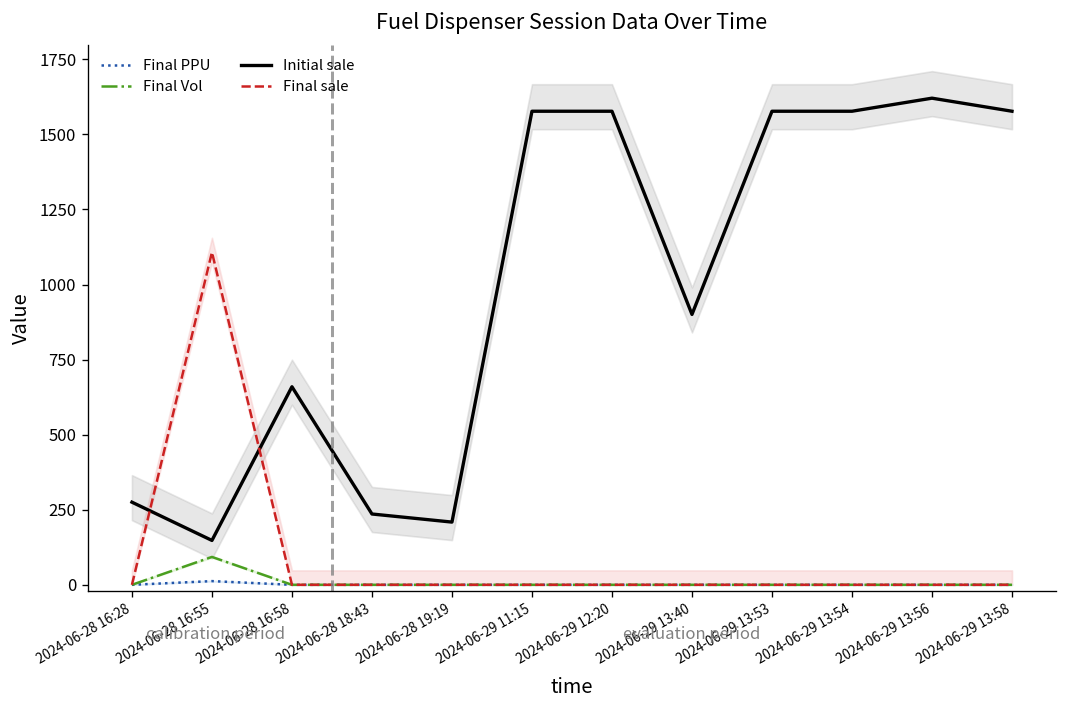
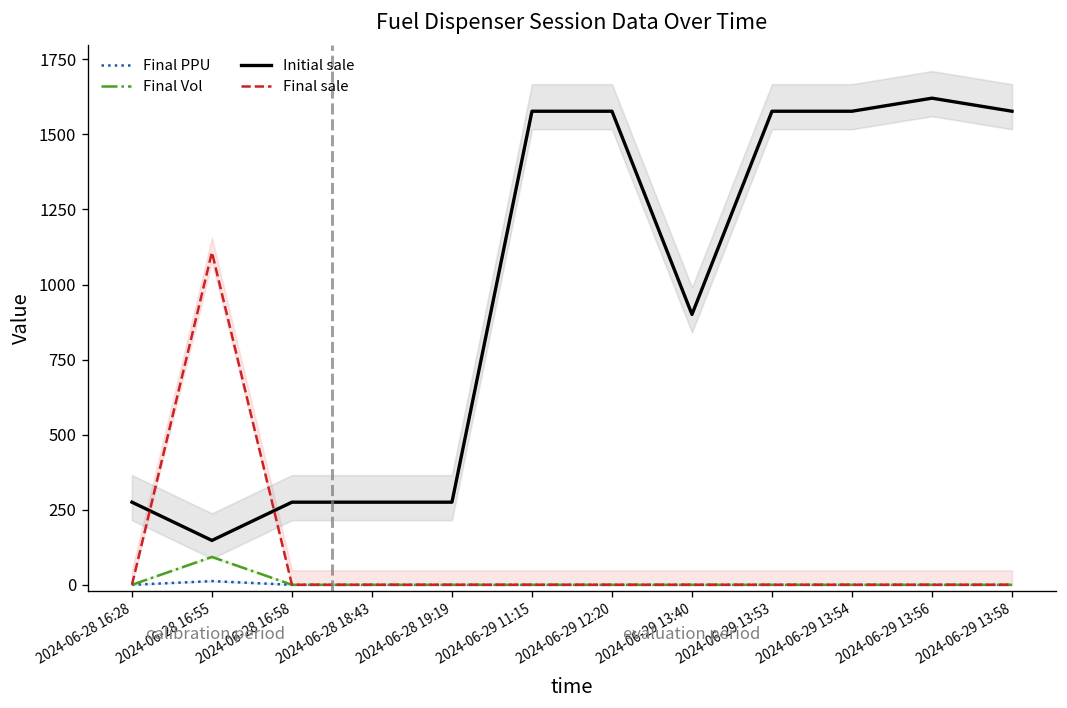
  {
    "Final PPU": {
      "2024-06-28 16:55": 10
    },
    "Initial sale": {
      "2024-06-28 16:28": 280,
      "2024-06-28 16:55": 150,
-     "2024-06-28 16:58": 660,
-     "2024-06-28 18:43": 240,
-     "2024-06-28 19:19": 210,
+     "2024-06-28 16:58": 280,
+     "2024-06-28 18:43": 280,
+     "2024-06-28 19:19": 280,
      "2024-06-29 11:15": 1580,
      "2024-06-29 12:20": 1580,
      "2024-06-29 13:40": 900,
      "2024-06-29 13:53": 1580,
      "2024-06-29 13:54": 1580,
      "2024-06-29 13:56": 1620,
      "2024-06-29 13:58": 1580
    },
    "Final sale": {
      "2024-06-28 16:55": 1110
    }
  }
